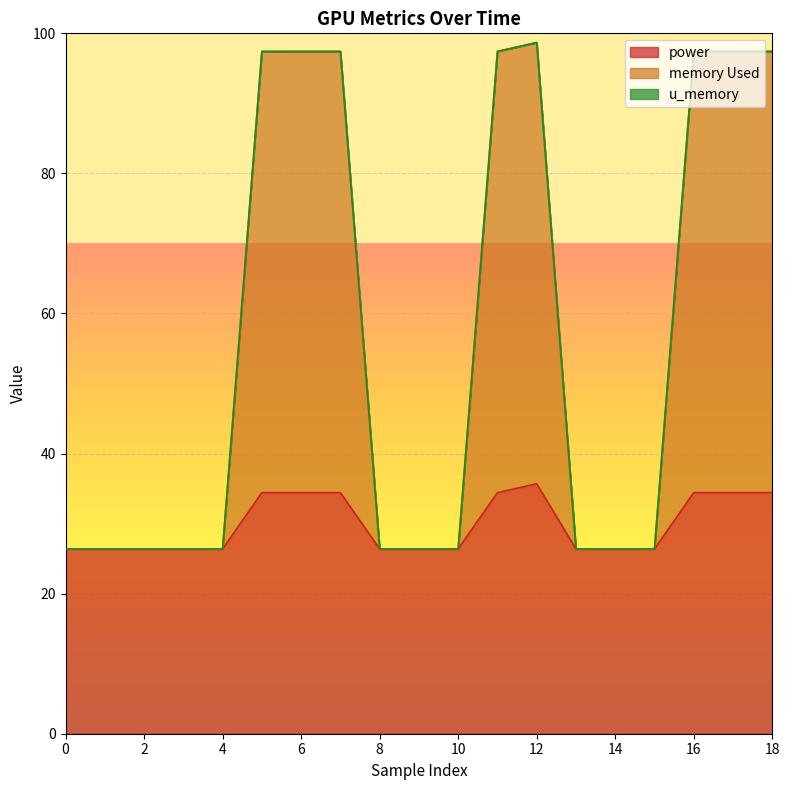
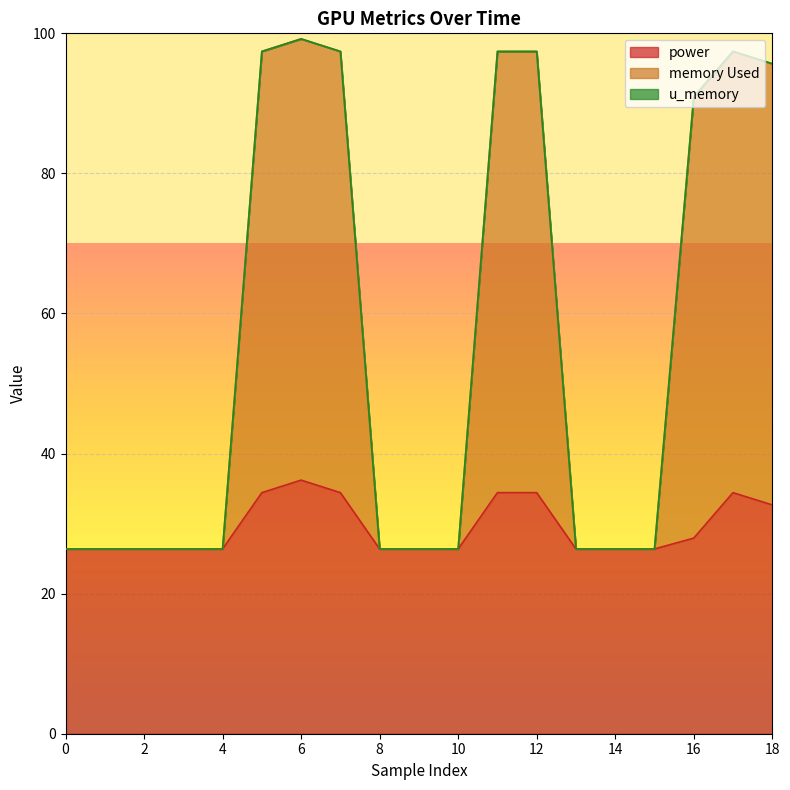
  {
    "power": {
-     "6": 34,
-     "12": 36,
-     "16": 34,
-     "18": 34
+     "6": 36,
+     "12": 34,
+     "16": 28,
+     "18": 33
    }
  }
